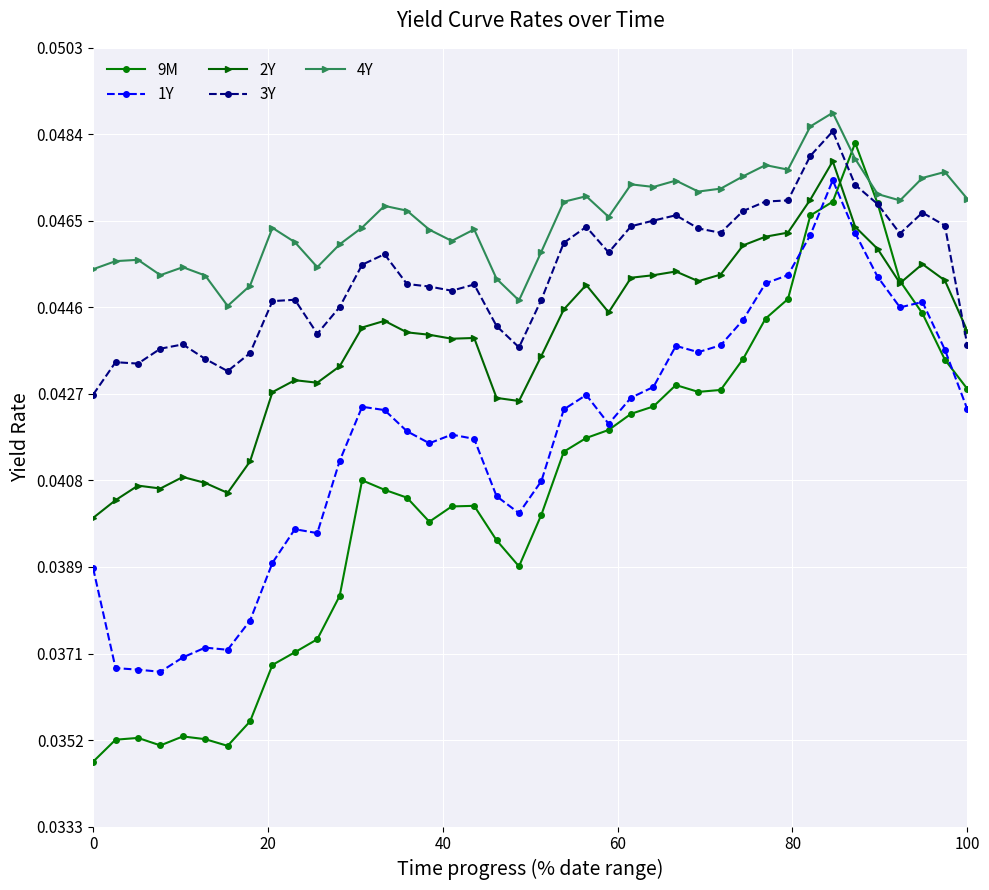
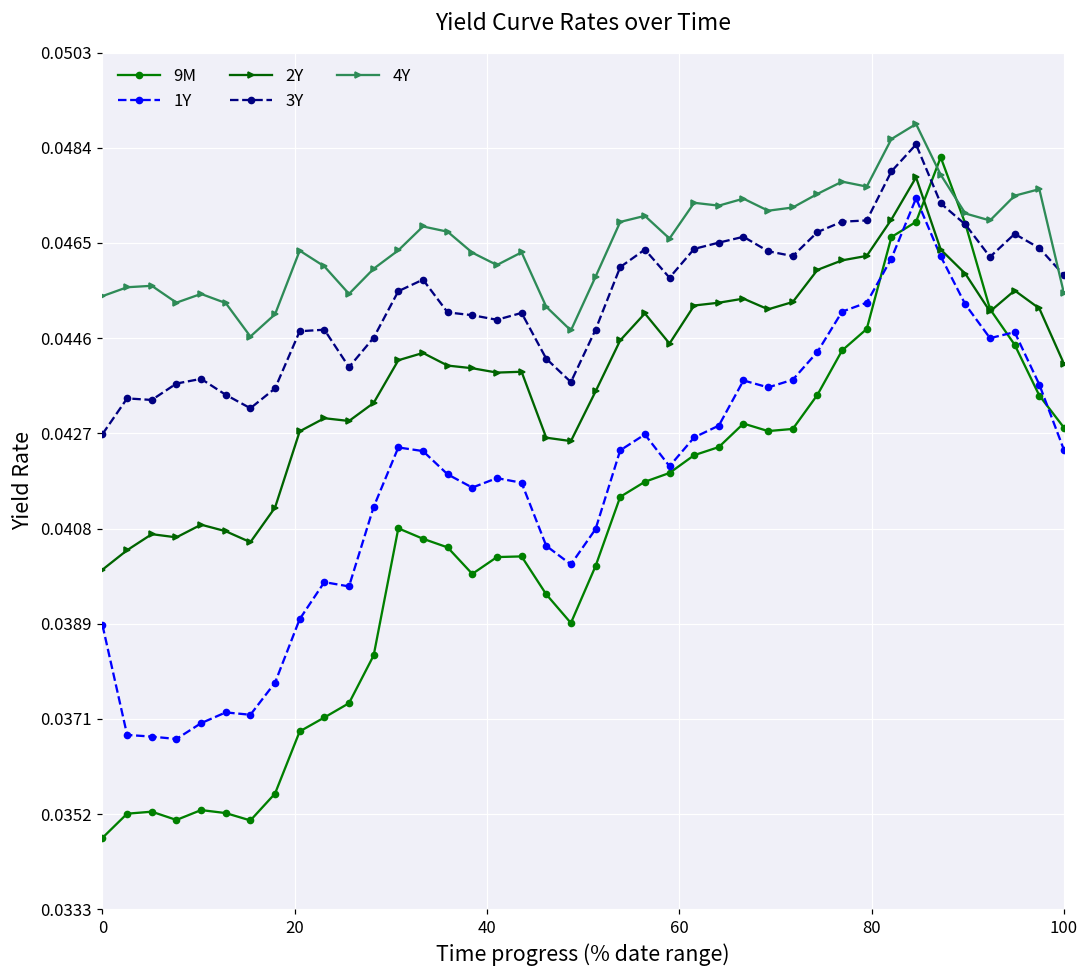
  {
    "1Y": {
      "0": 0.0389,
      "100": 0.0424
    },
    "3Y": {
      "0": 0.0427,
-     "100": 0.0438
+     "100": 0.0459
    },
    "4Y": {
      "0": 0.0455,
-     "100": 0.0470
+     "100": 0.0455
    }
  }
